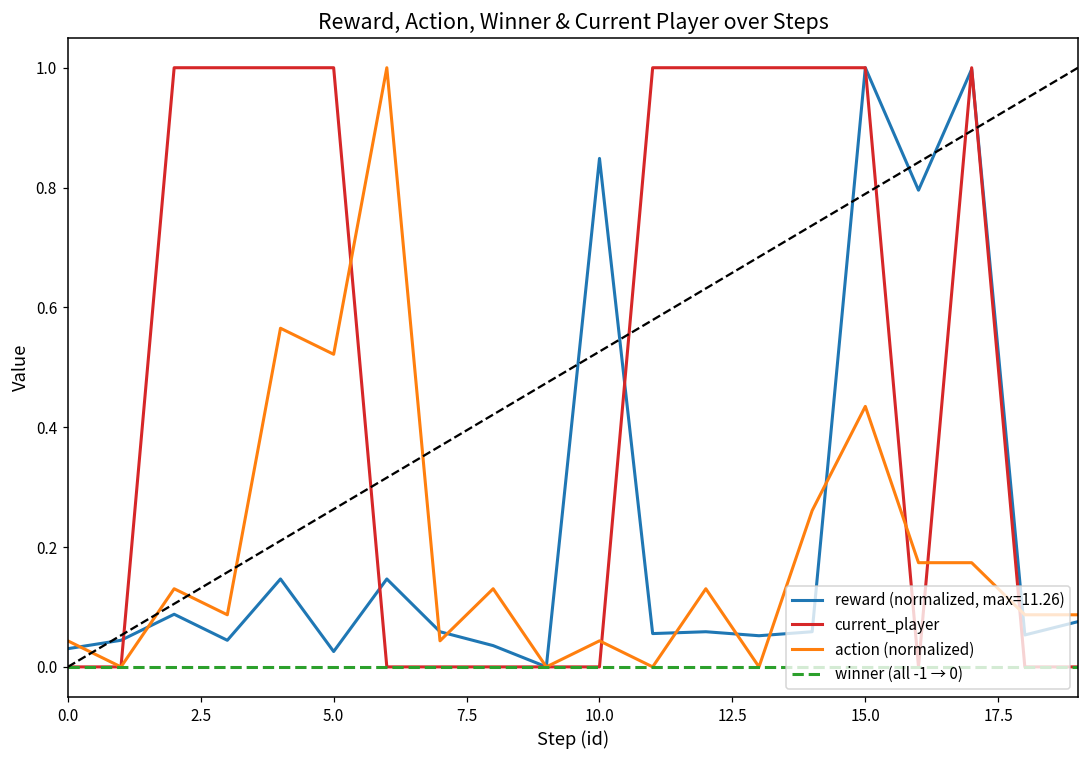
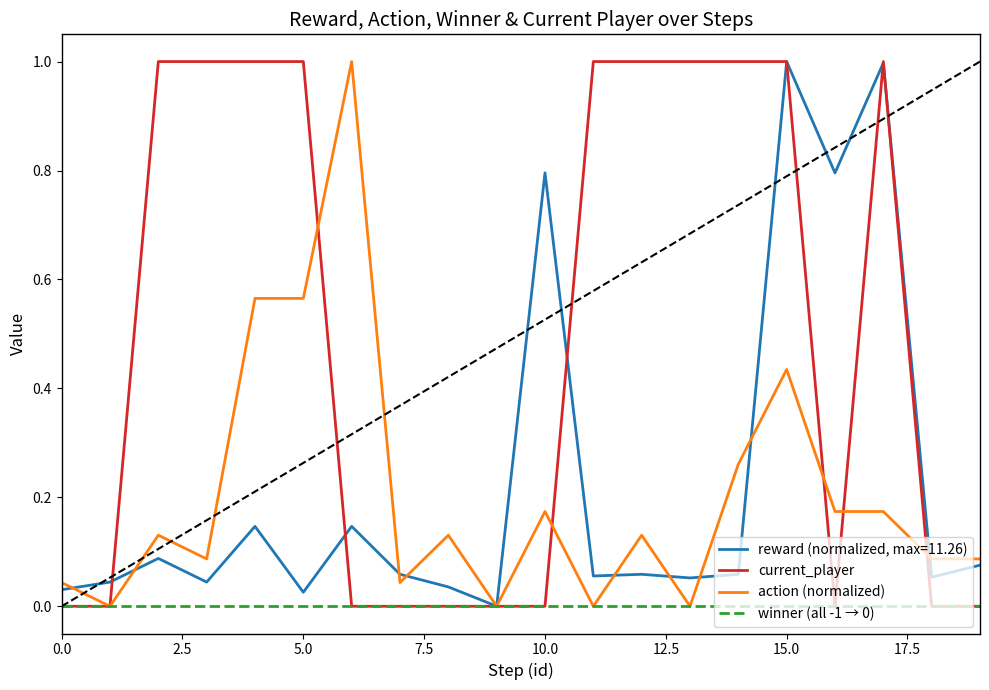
  {
    "reward (normalized, max=11.26)": {
      "0.0": 0.03,
      "5.0": 0.03,
-     "10.0": 0.85
+     "10.0": 0.80
    },
    "current_player": {
      "5.0": 1.00
    },
    "action (normalized)": {
      "0.0": 0.04,
-     "5.0": 0.52,
-     "10.0": 0.04,
+     "5.0": 0.57,
+     "10.0": 0.17,
      "15.0": 0.43
    },
    "winner (all -1 → 0)": {
      "5.0": 0.00
    }
  }
